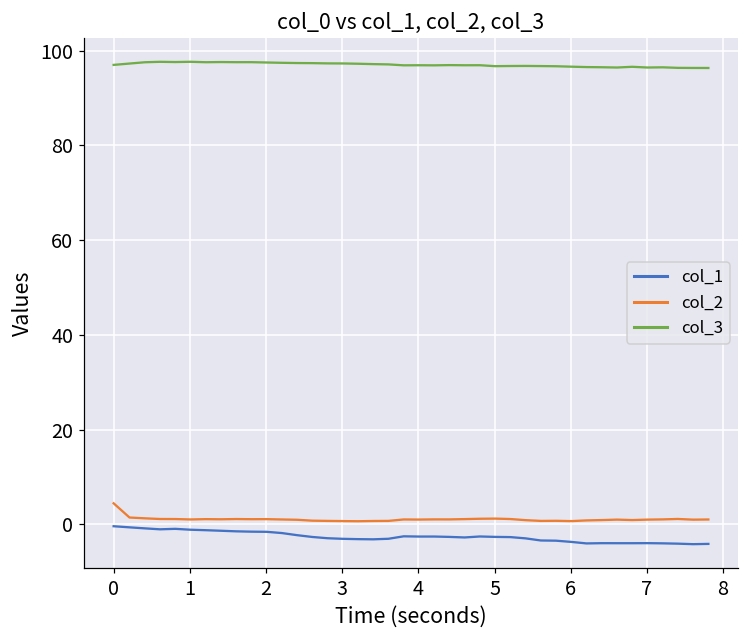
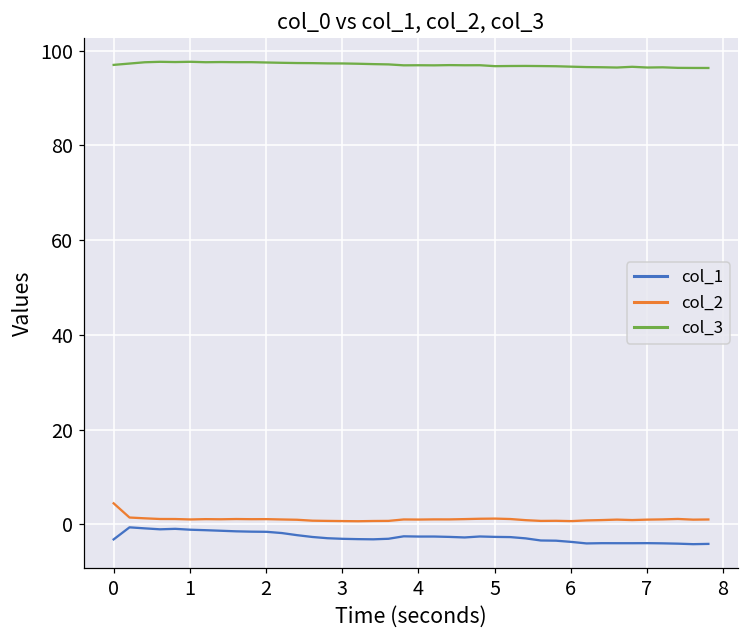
  {
    "col_1": {
-     "0": 0
+     "0": -3
    },
    "col_2": {
      "0": 4
    },
    "col_3": {
      "0": 97
    }
  }
